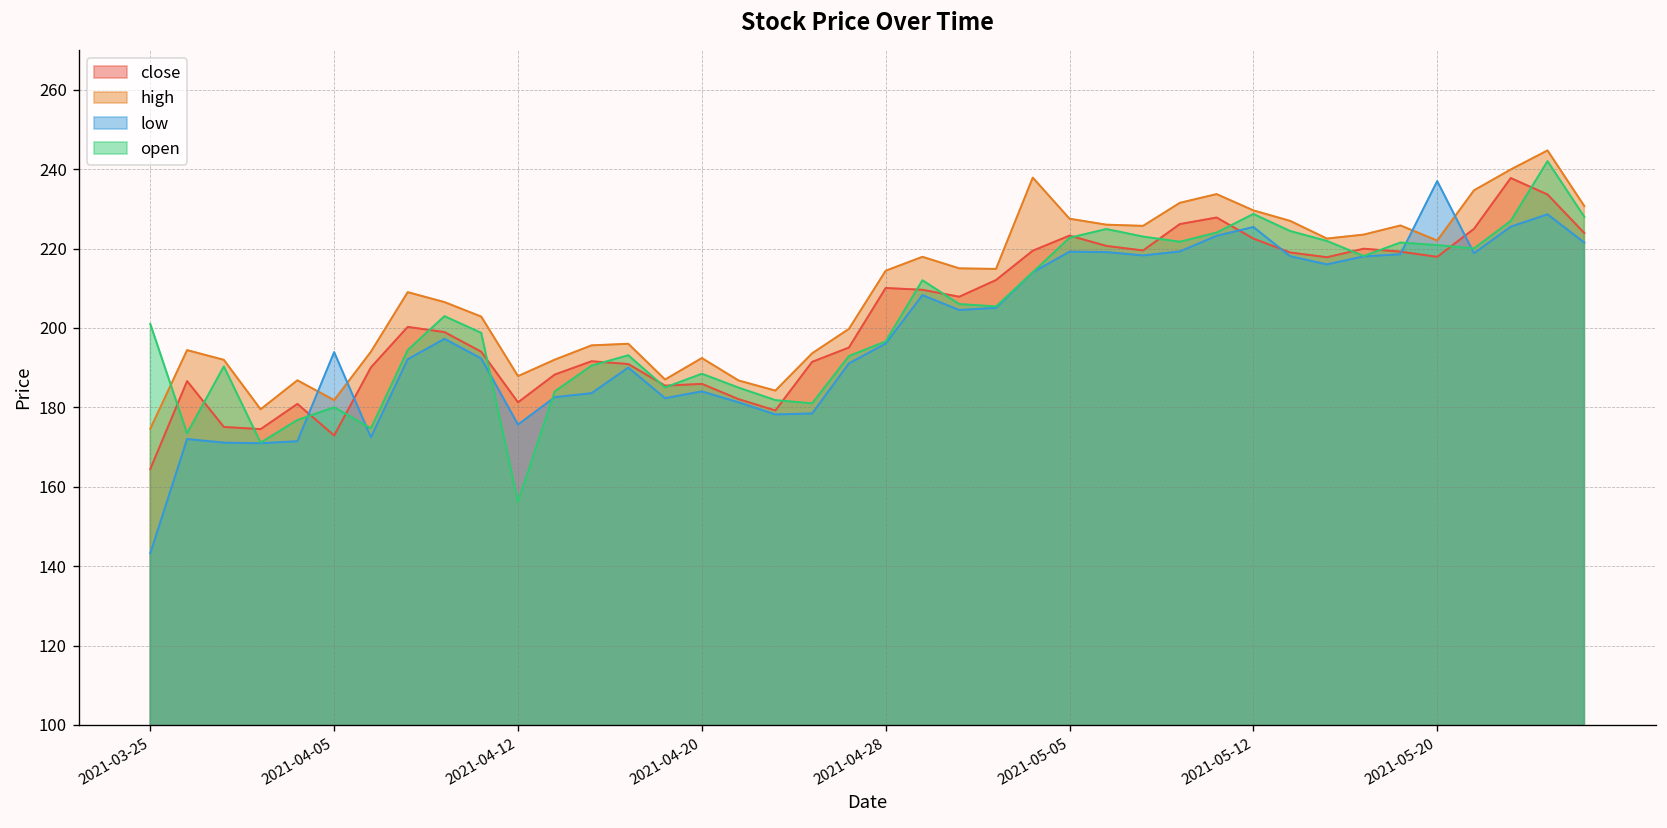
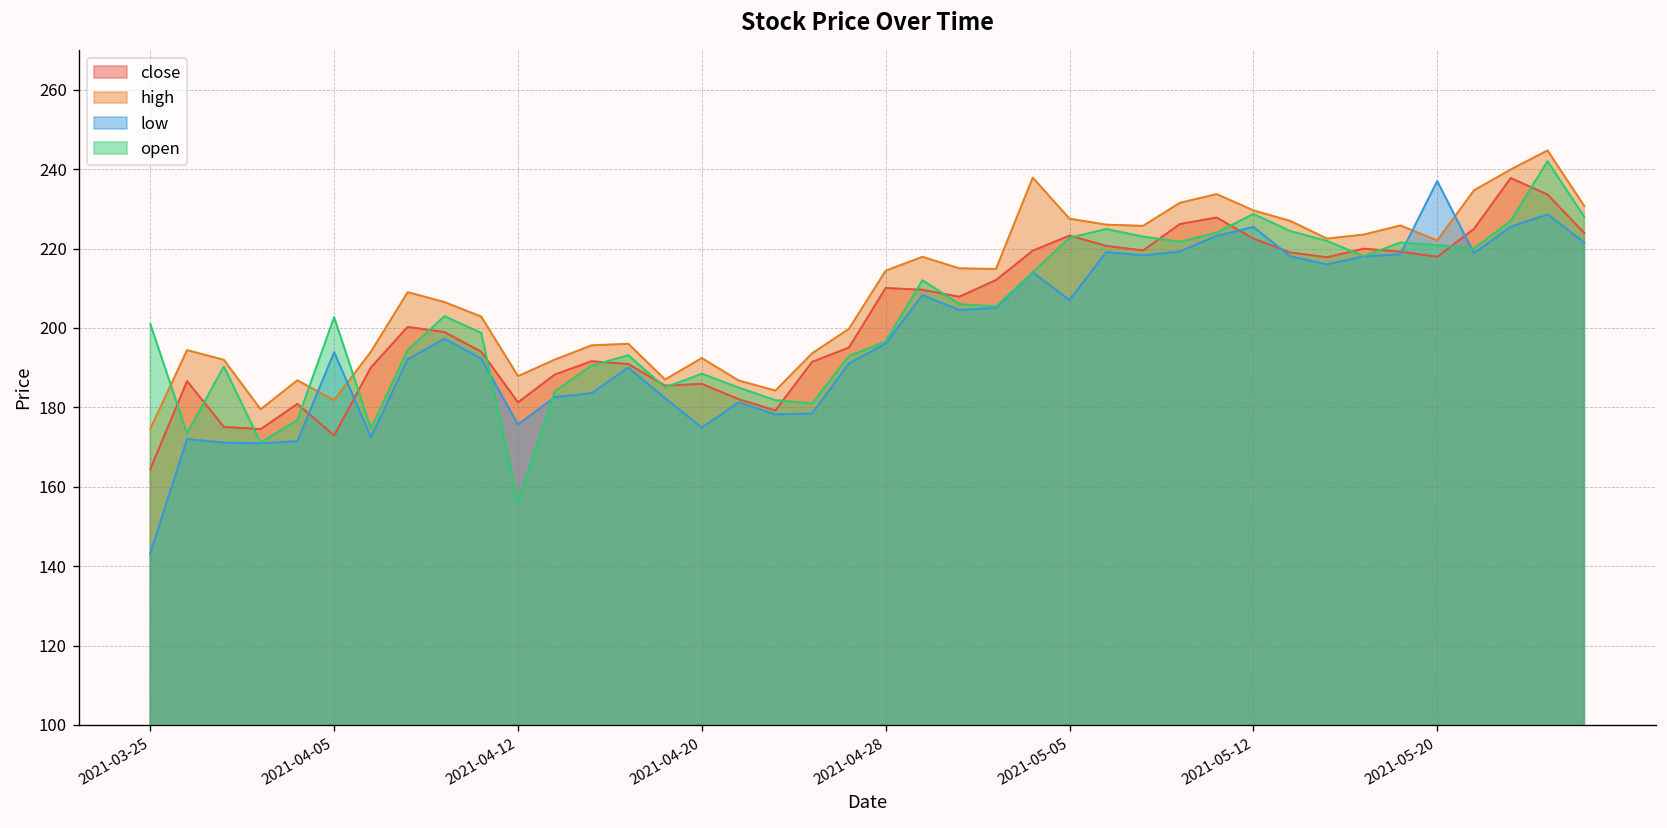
  {
    "low": {
      "2021-03-25": 143,
      "2021-04-05": 194,
      "2021-04-12": 176,
-     "2021-04-20": 184,
-     "2021-05-05": 219,
+     "2021-04-20": 175,
+     "2021-05-05": 207,
      "2021-05-12": 225,
      "2021-05-20": 237
    },
    "open": {
      "2021-03-25": 201,
-     "2021-04-05": 180,
+     "2021-04-05": 203,
      "2021-04-12": 156,
      "2021-04-20": 188,
      "2021-05-12": 229,
      "2021-05-20": 221
    }
  }
